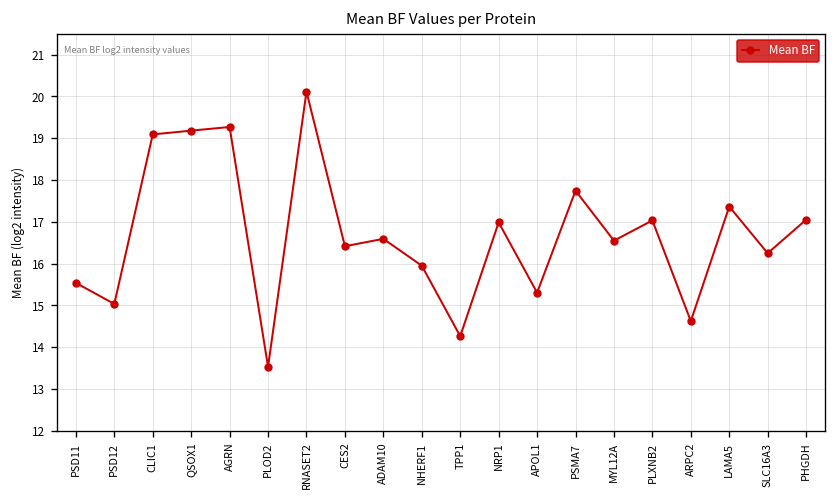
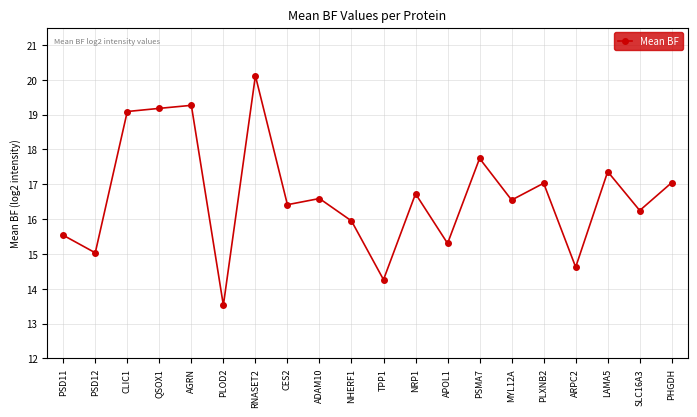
  {
    "PSD11": 15.5,
    "PSD12": 15.0,
    "CLIC1": 19.1,
    "QSOX1": 19.2,
    "AGRN": 19.3,
    "PLOD2": 13.5,
    "RNASET2": 20.1,
    "CES2": 16.4,
    "ADAM10": 16.6,
    "NHERF1": 15.9,
    "TPP1": 14.3,
-   "NRP1": 17.0,
+   "NRP1": 16.7,
    "APOL1": 15.3,
    "PSMA7": 17.7,
    "MYL12A": 16.5,
    "PLXNB2": 17.0,
    "ARPC2": 14.6,
    "LAMA5": 17.4,
    "SLC16A3": 16.2,
    "PHGDH": 17.0
  }
